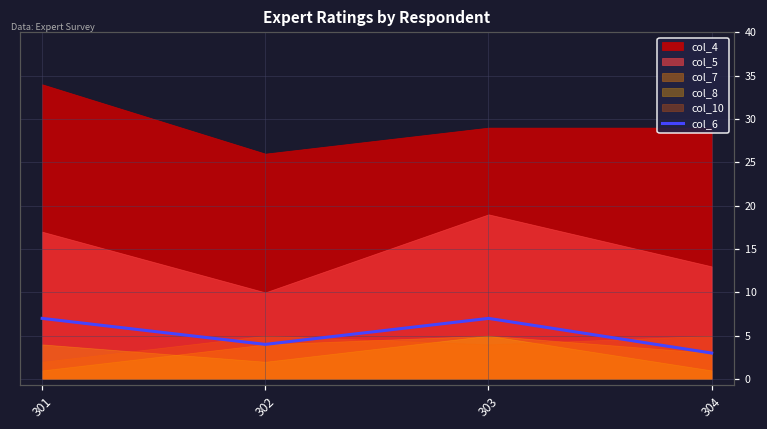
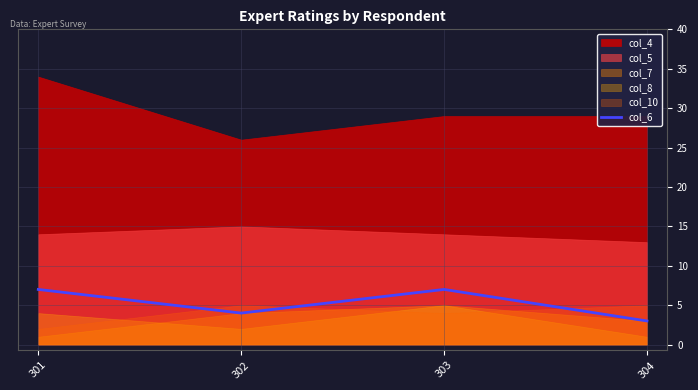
  {
    "col_6": {
      "301": 7,
      "303": 7
    },
    "col_4": {
      "301": 34,
      "302": 26,
      "303": 29
    },
    "col_5": {
-     "301": 17,
-     "302": 10,
-     "303": 19,
+     "301": 14,
+     "302": 15,
+     "303": 14,
      "304": 13
    }
  }
